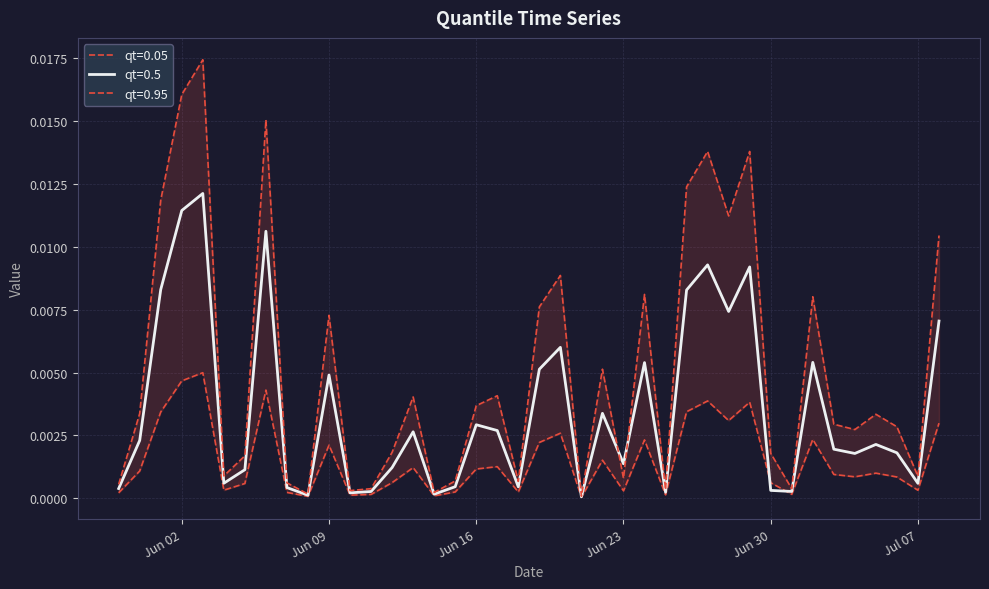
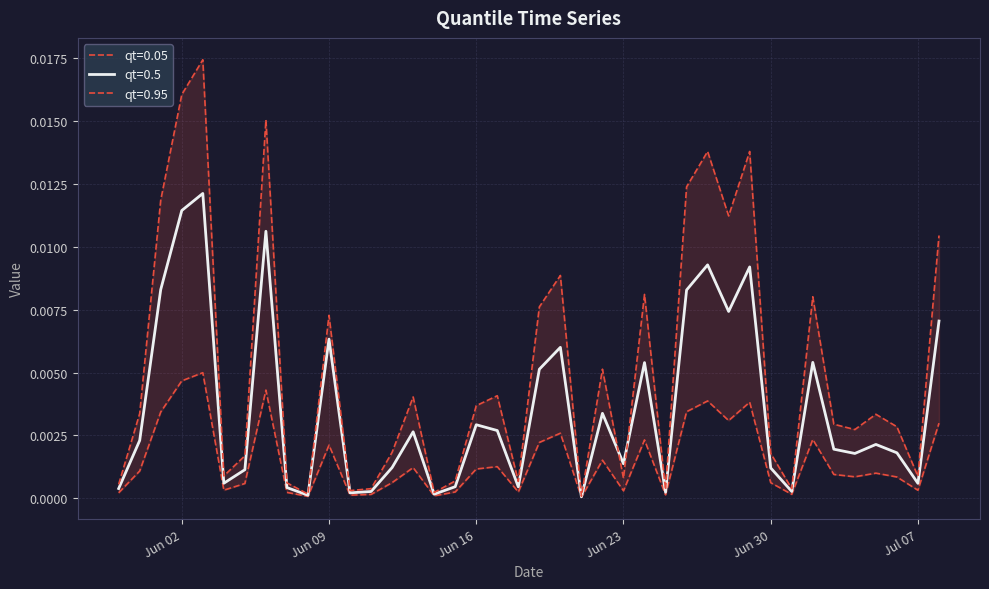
  {
    "qt=0.5": {
      "Jun 02": 0.0114,
-     "Jun 09": 0.0049,
+     "Jun 09": 0.0063,
      "Jun 16": 0.0029,
      "Jun 23": 0.0014,
-     "Jun 30": 0.0003,
+     "Jun 30": 0.0012,
      "Jul 07": 0.0006
    }
  }
